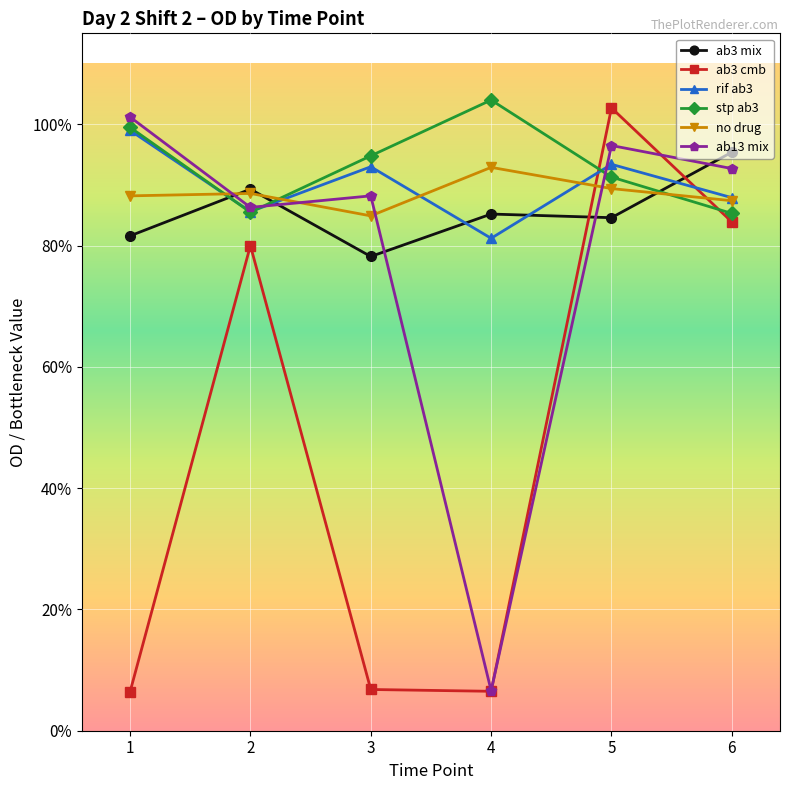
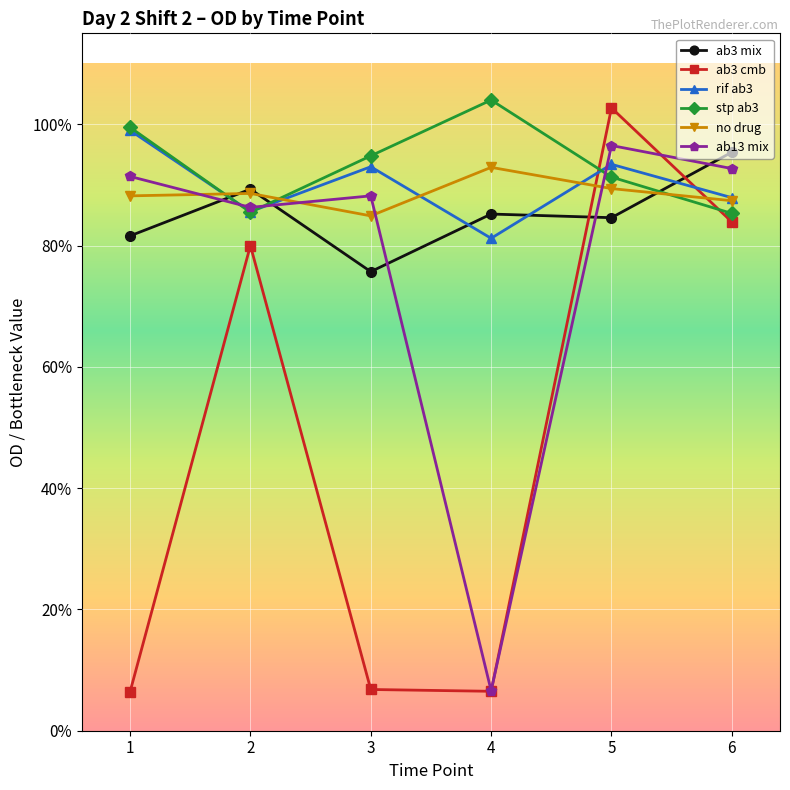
  {
    "ab3 mix": {
      "1": "82%",
      "2": "89%",
-     "3": "78%",
+     "3": "76%",
      "4": "85%",
      "5": "85%"
    },
    "ab3 cmb": {
      "1": "6%",
      "2": "80%",
      "3": "7%",
      "5": "103%",
      "6": "84%"
    },
    "rif ab3": {
      "1": "99%",
      "3": "93%",
      "4": "81%",
      "5": "93%",
      "6": "88%"
    },
    "stp ab3": {
      "1": "100%",
      "3": "95%",
      "4": "104%",
      "5": "91%",
      "6": "85%"
    },
    "no drug": {
      "1": "88%",
      "2": "89%",
      "3": "85%",
      "4": "93%",
      "5": "89%",
      "6": "87%"
    },
    "ab13 mix": {
-     "1": "101%",
+     "1": "91%",
      "2": "86%",
      "3": "88%",
      "5": "97%",
      "6": "93%"
    }
  }
